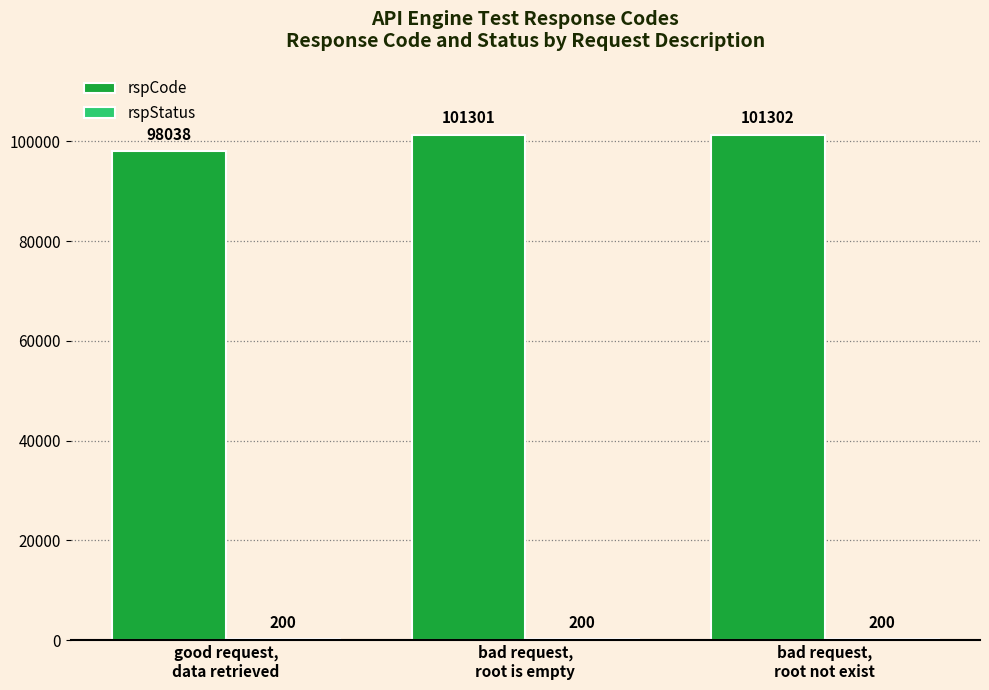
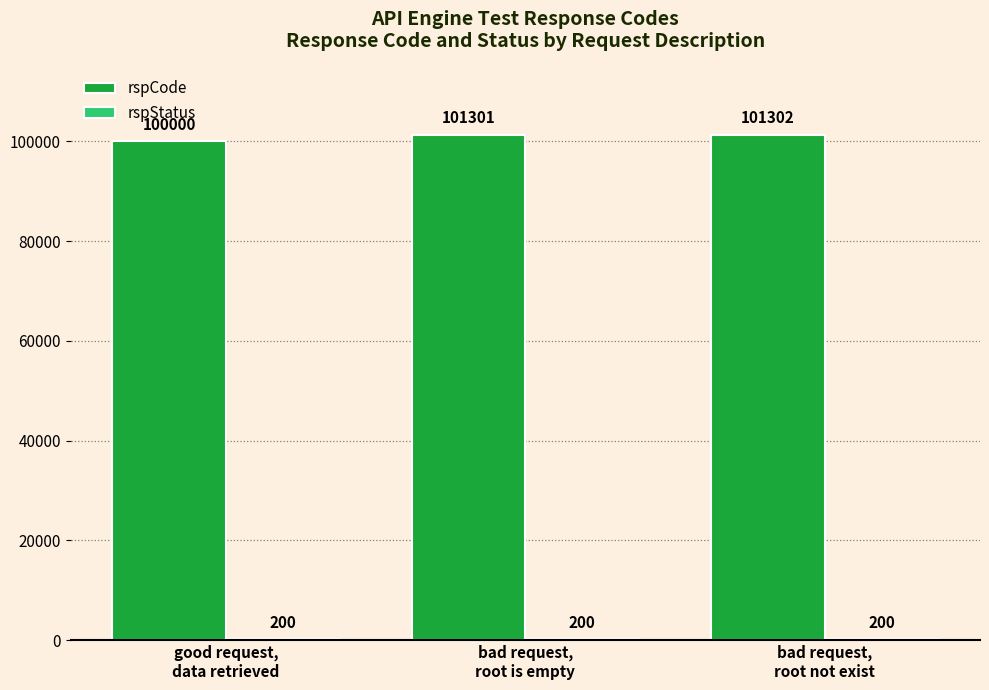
  {
    "rspCode": {
-     "good request, data retrieved": 98038,
+     "good request, data retrieved": 100000,
      "bad request, root is empty": 101301,
      "bad request, root not exist": 101302
    },
    "rspStatus": {
      "good request, data retrieved": 200,
      "bad request, root is empty": 200,
      "bad request, root not exist": 200
    }
  }
